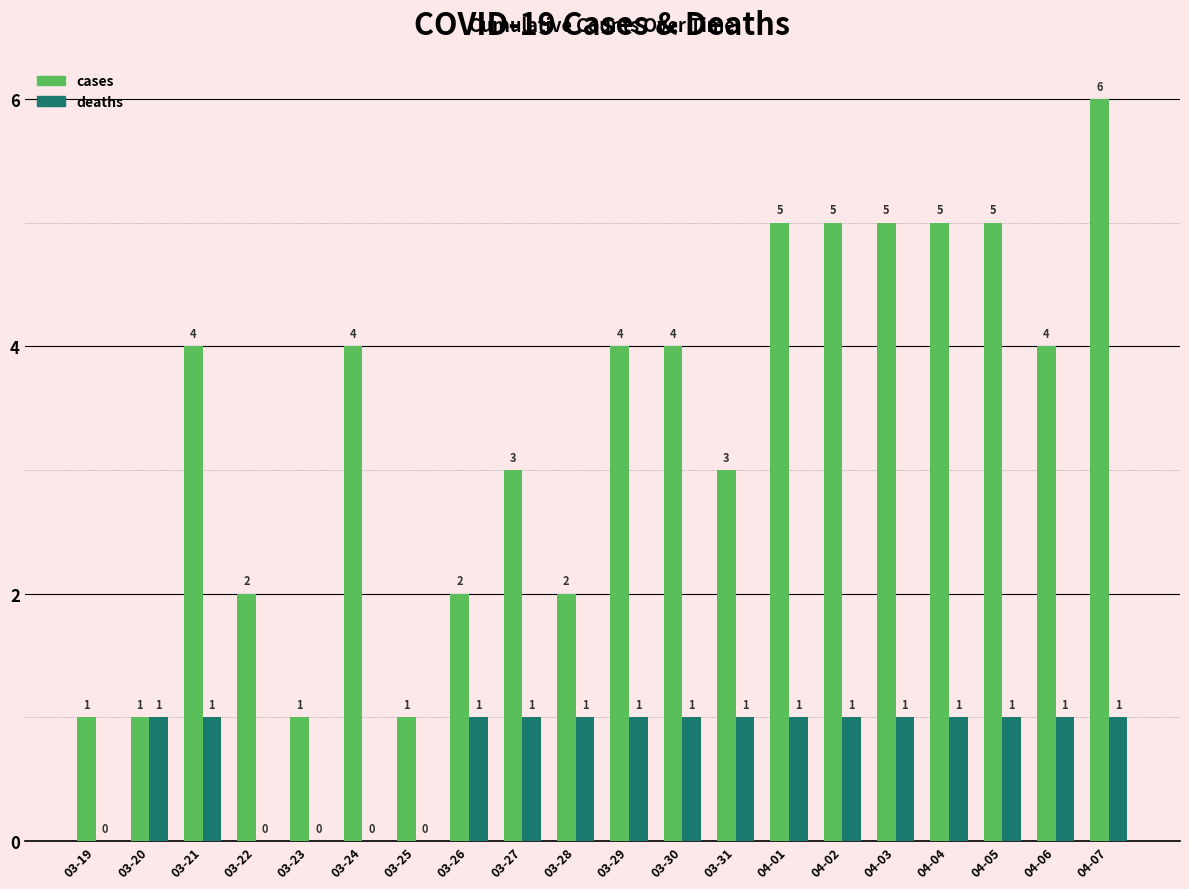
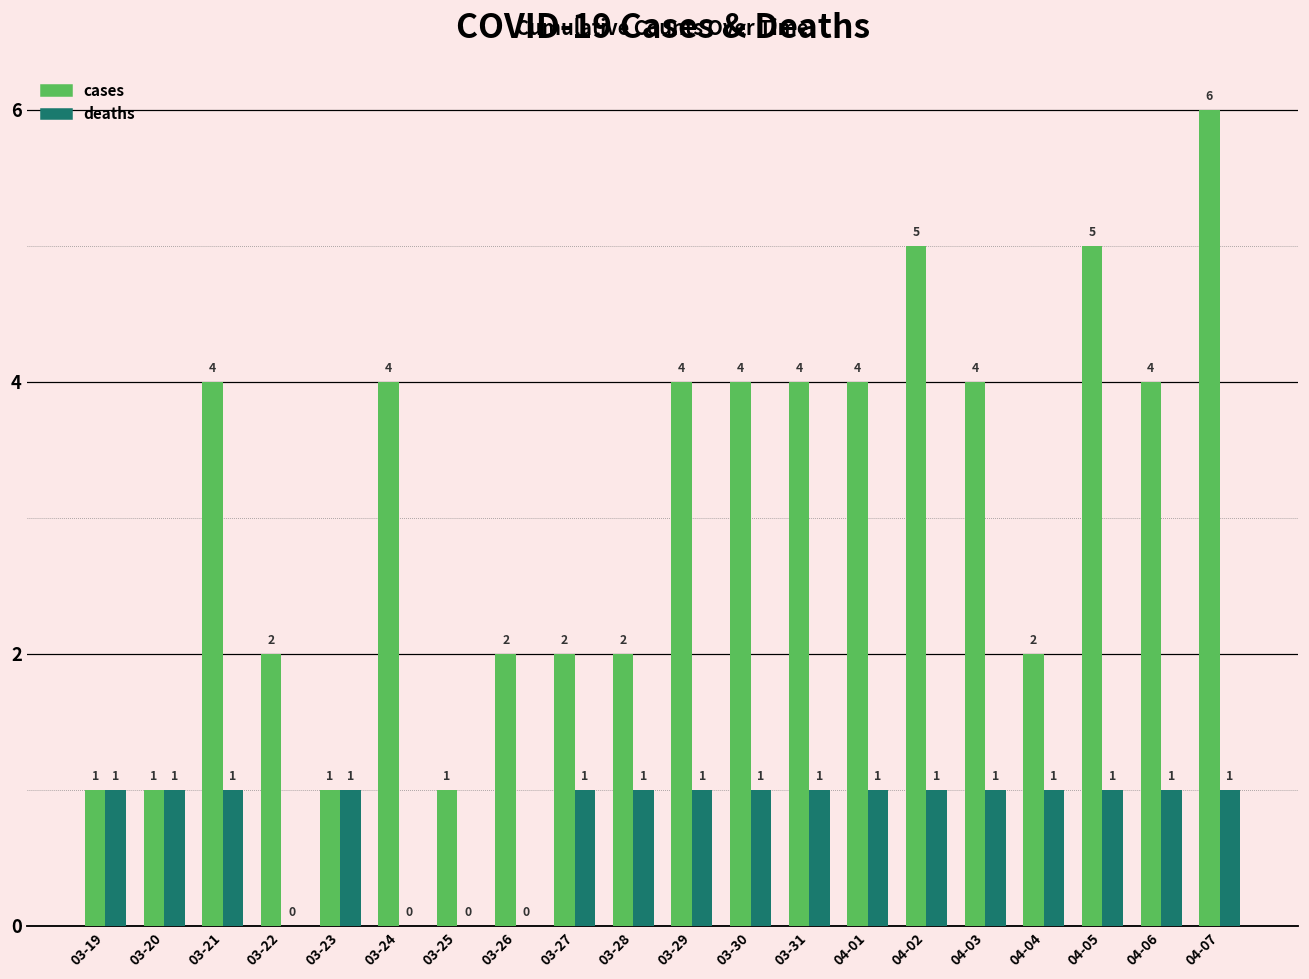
  {
    "cases": {
      "03-19": 1,
      "03-20": 1,
      "03-21": 4,
      "03-22": 2,
      "03-23": 1,
      "03-24": 4,
      "03-25": 1,
      "03-26": 2,
-     "03-27": 3,
+     "03-27": 2,
      "03-28": 2,
      "03-29": 4,
      "03-30": 4,
-     "03-31": 3,
-     "04-01": 5,
+     "03-31": 4,
+     "04-01": 4,
      "04-02": 5,
-     "04-03": 5,
-     "04-04": 5,
+     "04-03": 4,
+     "04-04": 2,
      "04-05": 5,
      "04-06": 4,
      "04-07": 6
    },
    "deaths": {
-     "03-19": 0,
+     "03-19": 1,
      "03-20": 1,
      "03-21": 1,
      "03-22": 0,
-     "03-23": 0,
+     "03-23": 1,
      "03-24": 0,
      "03-25": 0,
-     "03-26": 1,
+     "03-26": 0,
      "03-27": 1,
      "03-28": 1,
      "03-29": 1,
      "03-30": 1,
      "03-31": 1,
      "04-01": 1,
      "04-02": 1,
      "04-03": 1,
      "04-04": 1,
      "04-05": 1,
      "04-06": 1,
      "04-07": 1
    }
  }
